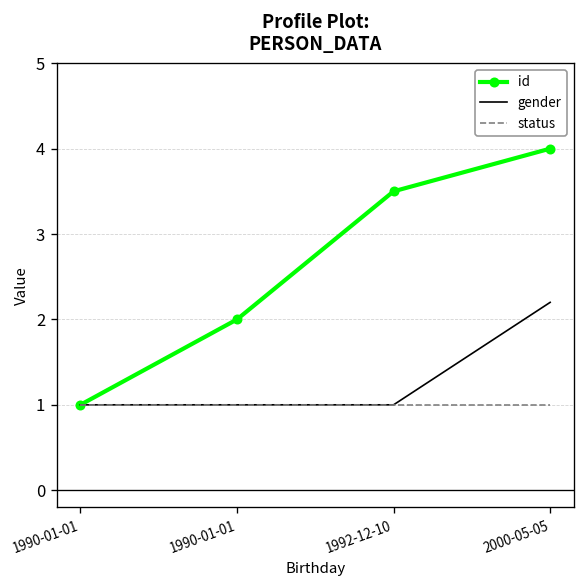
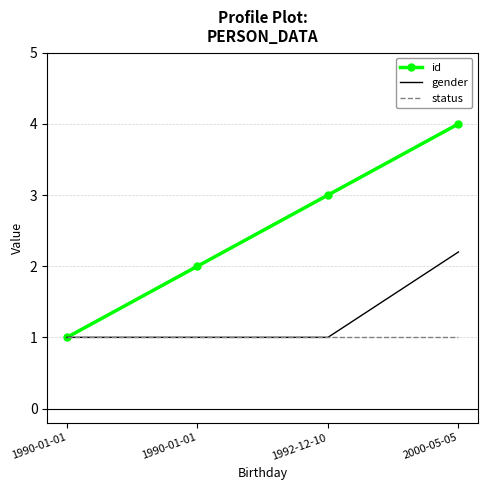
  {
    "id": {
-     "1992-12-10": 3.5,
+     "1992-12-10": 3.0,
      "2000-05-05": 4.0
    },
    "gender": {
      "2000-05-05": 2.2
    },
    "status": {
      "2000-05-05": 1.0
    }
  }
